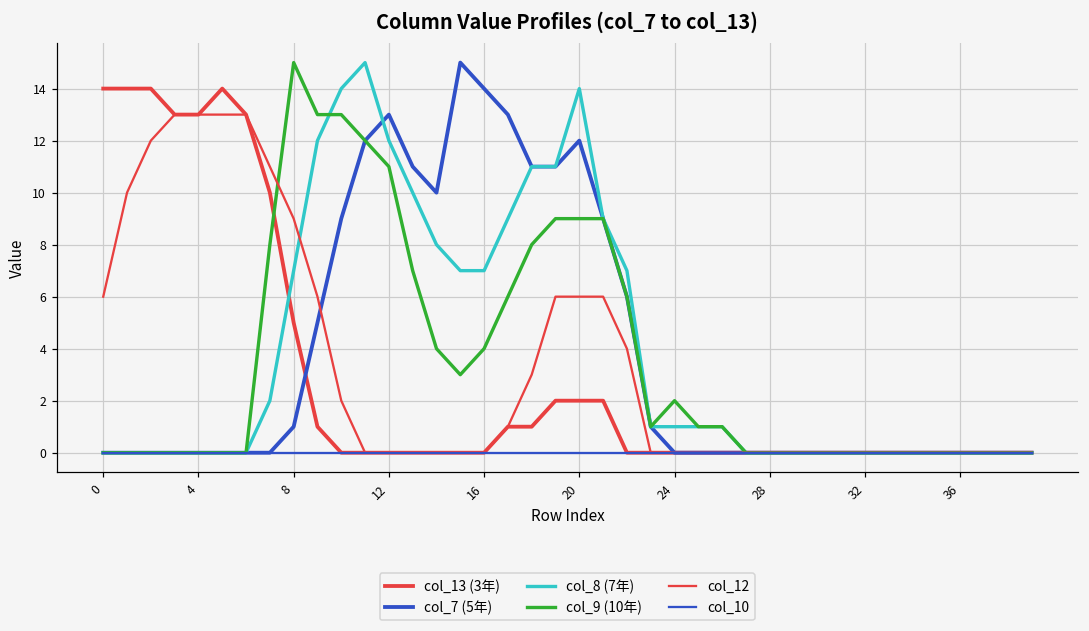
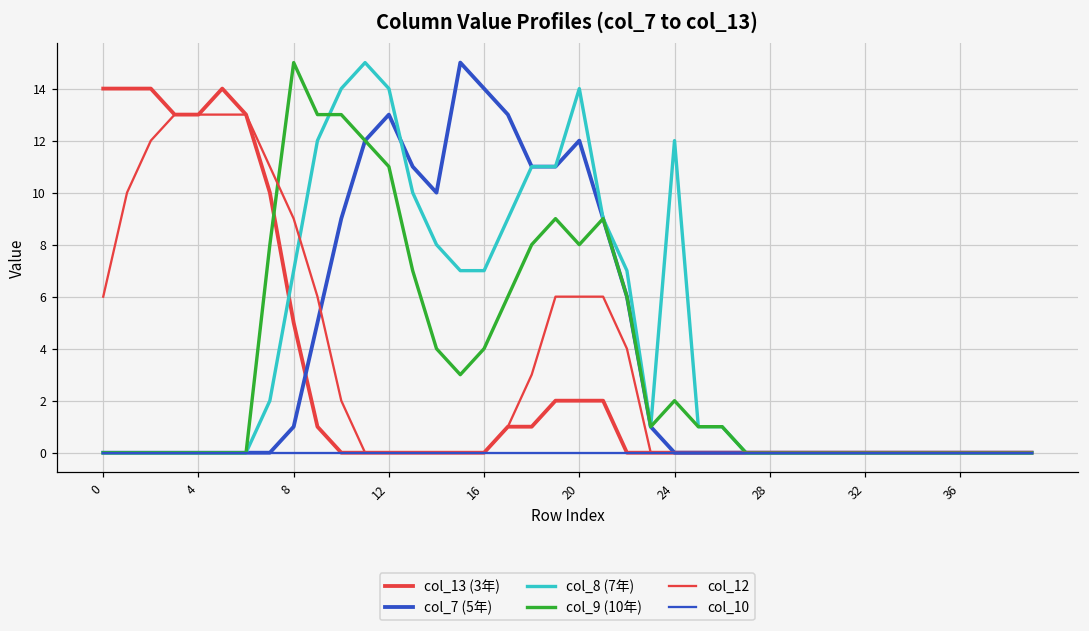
  {
    "col_8 (7年)": {
      "8": 7,
-     "12": 12,
+     "12": 14,
      "16": 7,
      "20": 14,
-     "24": 1
+     "24": 12
    },
    "col_9 (10年)": {
      "8": 15,
      "12": 11,
      "16": 4,
-     "20": 9,
+     "20": 8,
      "24": 2
    }
  }
